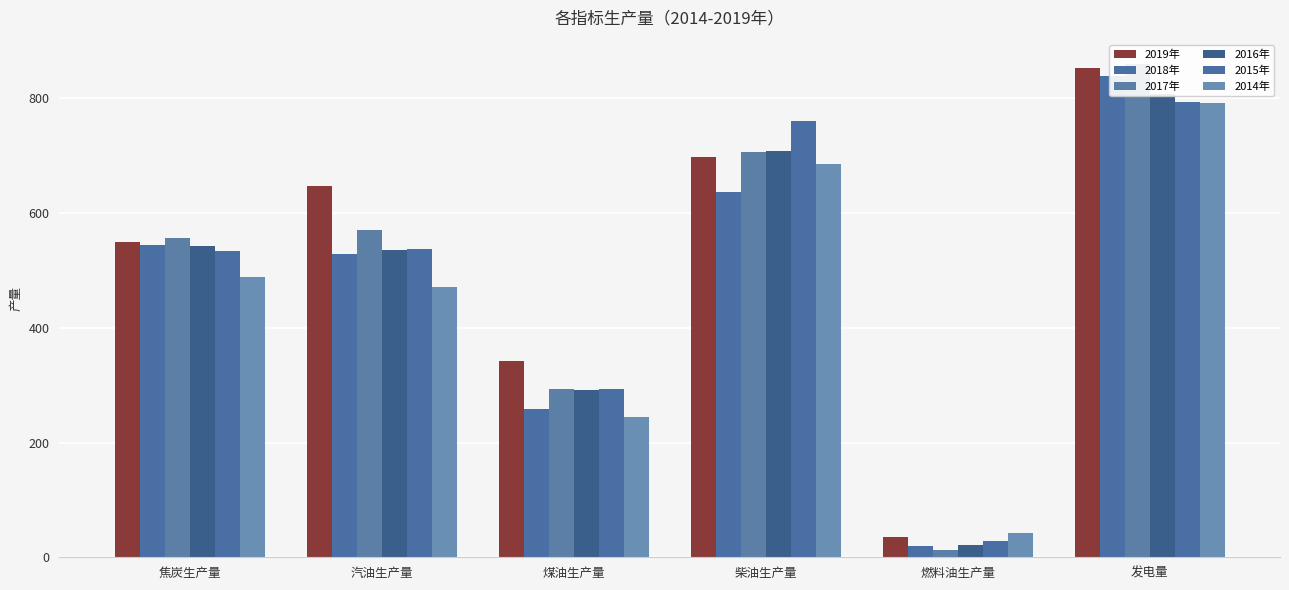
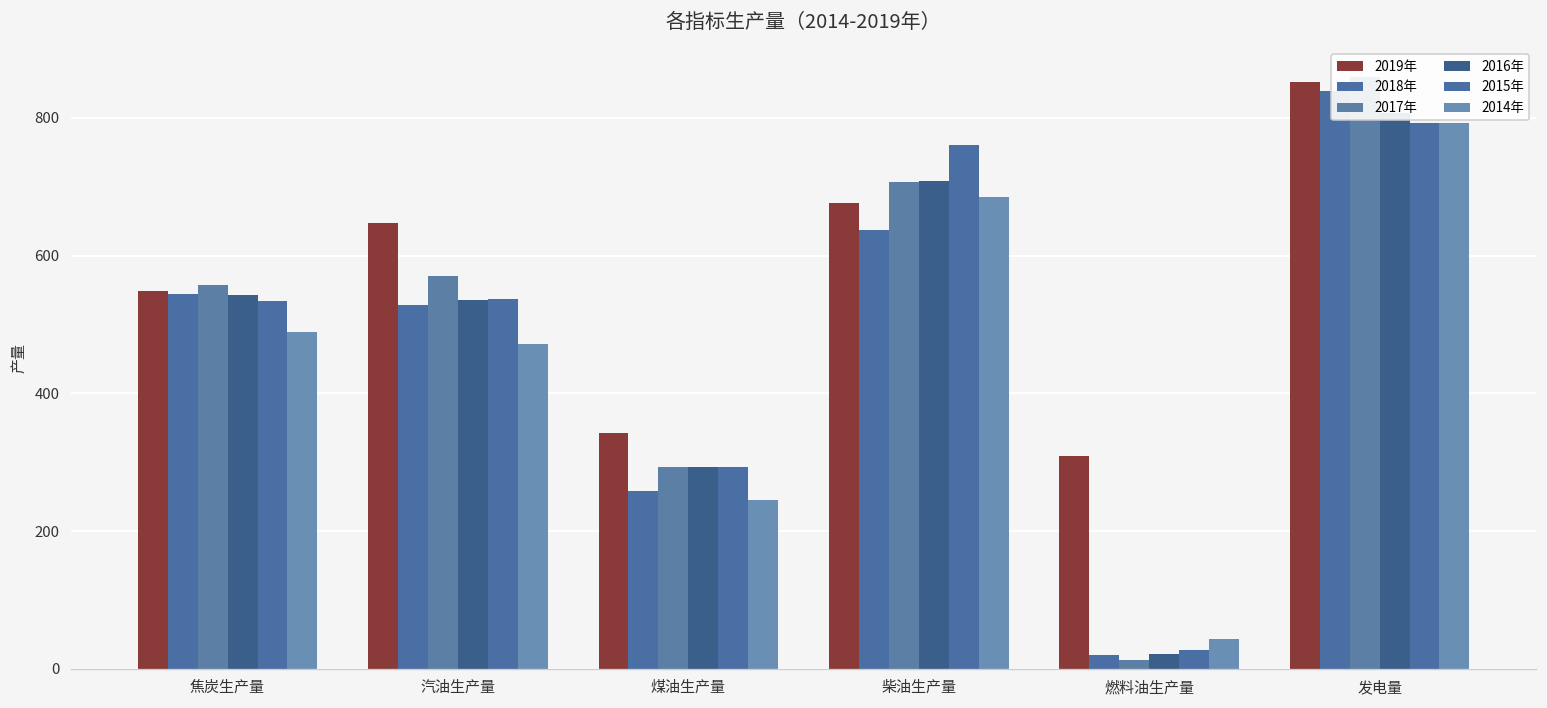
  {
    "2019年": {
      "焦炭生产量": 550,
      "汽油生产量": 650,
      "煤油生产量": 340,
-     "柴油生产量": 700,
-     "燃料油生产量": 40,
+     "柴油生产量": 680,
+     "燃料油生产量": 310,
      "发电量": 850
    }
  }
